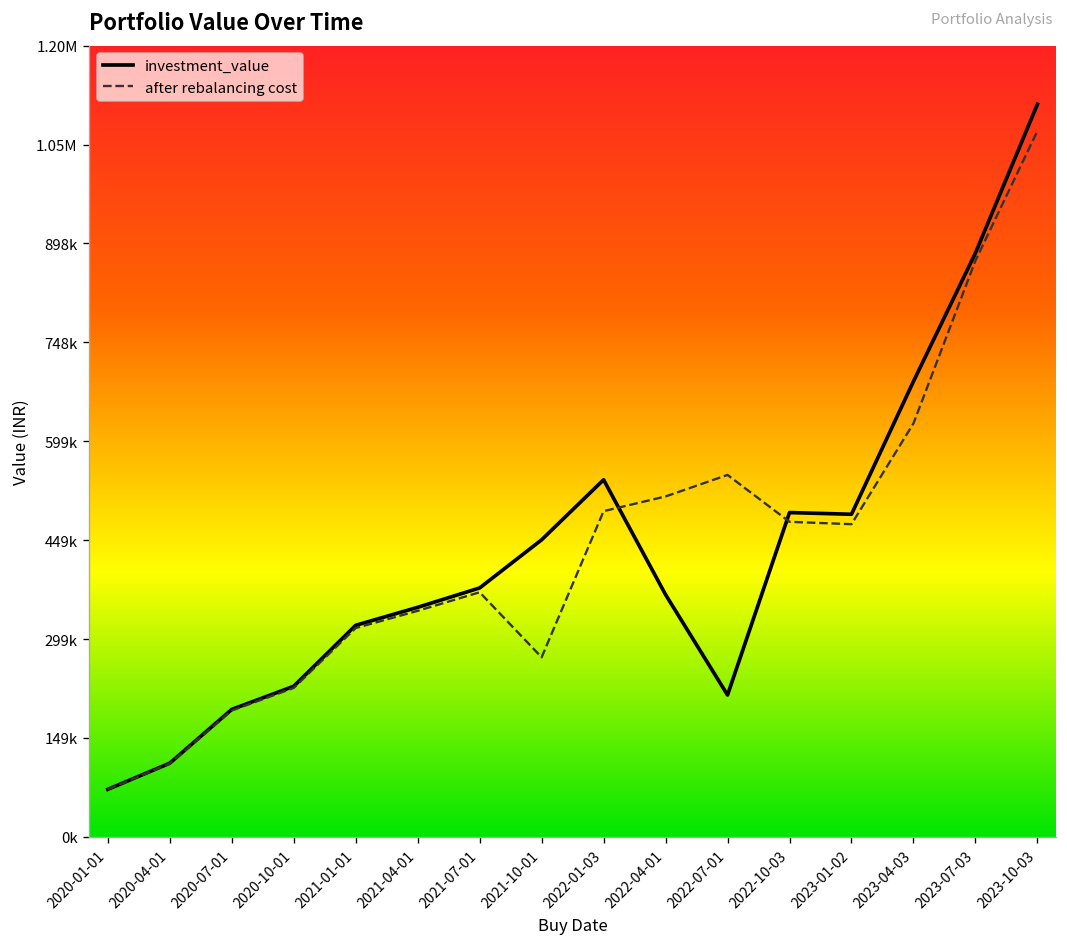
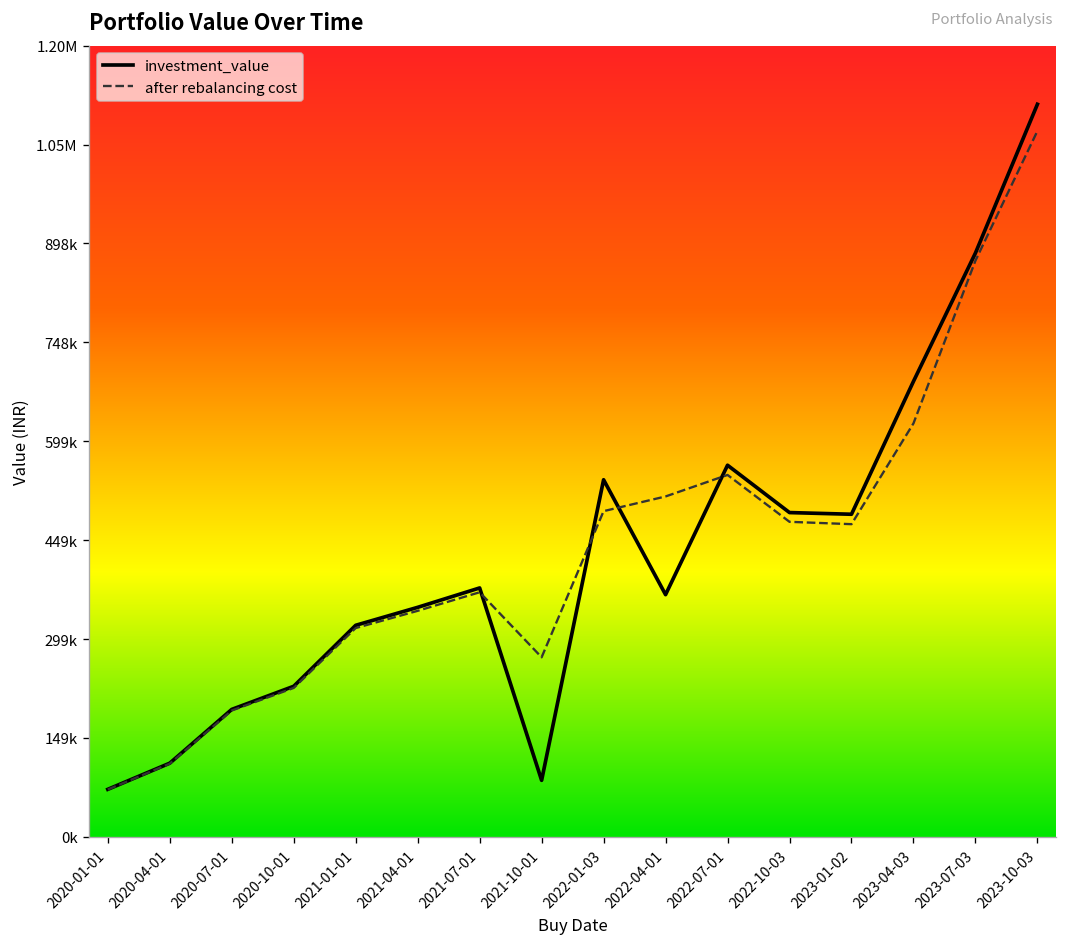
  {
    "investment_value": {
      "2021-04-01": 350000,
      "2021-07-01": 380000,
-     "2021-10-01": 450000,
+     "2021-10-01": 90000,
      "2022-01-03": 540000,
      "2022-04-01": 370000,
-     "2022-07-01": 210000,
+     "2022-07-01": 560000,
      "2022-10-03": 490000,
      "2023-01-02": 490000,
      "2023-04-03": 690000,
      "2023-07-03": 880000,
      "2023-10-03": 1110000
    },
    "after rebalancing cost": {
      "2021-04-01": 340000,
      "2021-07-01": 370000,
      "2021-10-01": 270000,
      "2022-01-03": 490000,
      "2022-04-01": 520000,
      "2022-07-01": 550000,
      "2022-10-03": 480000,
      "2023-01-02": 470000,
      "2023-04-03": 630000,
      "2023-07-03": 870000,
      "2023-10-03": 1070000
    }
  }
